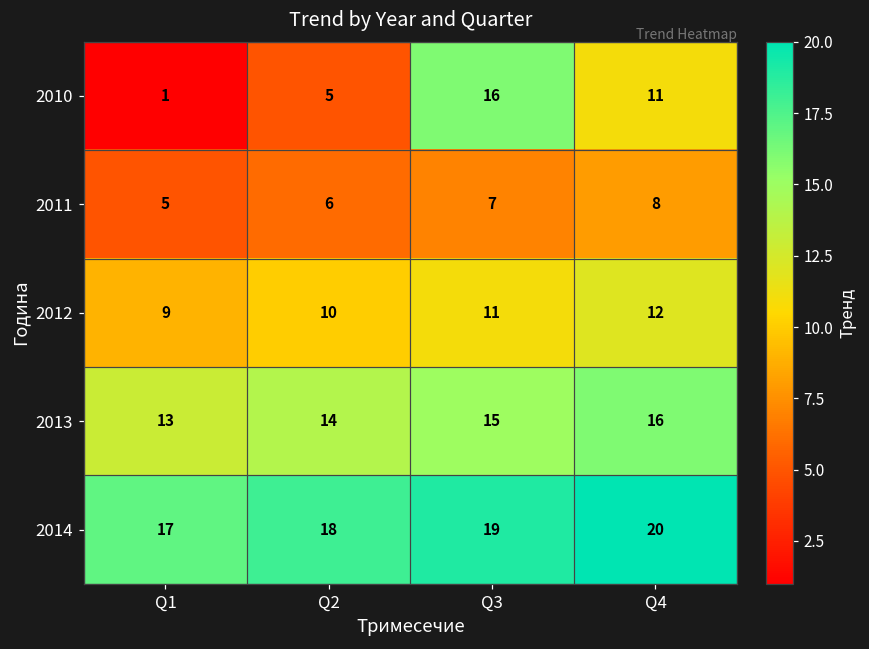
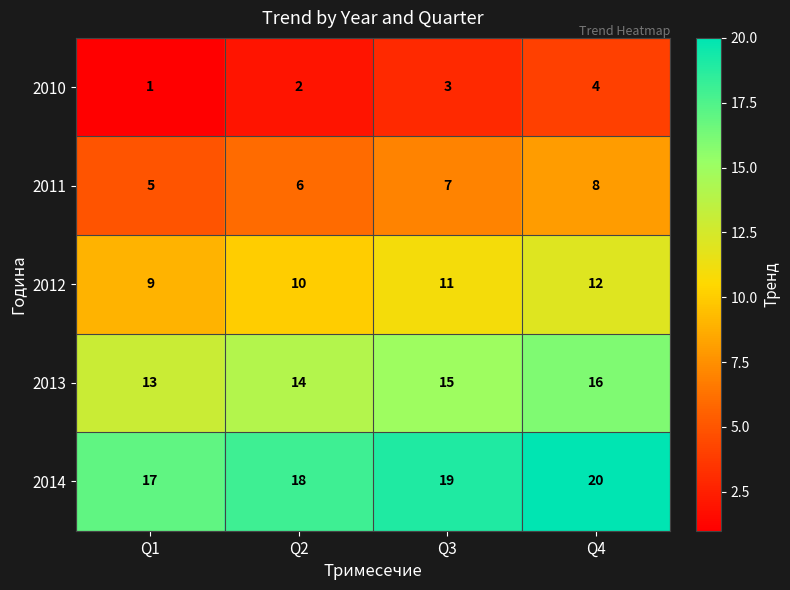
  {
    "2010": {
      "Q1": 1,
-     "Q2": 5,
-     "Q3": 16,
-     "Q4": 11
+     "Q2": 2,
+     "Q3": 3,
+     "Q4": 4
    },
    "2011": {
      "Q1": 5,
      "Q2": 6,
      "Q3": 7,
      "Q4": 8
    },
    "2012": {
      "Q1": 9,
      "Q2": 10,
      "Q3": 11,
      "Q4": 12
    },
    "2013": {
      "Q1": 13,
      "Q2": 14,
      "Q3": 15,
      "Q4": 16
    },
    "2014": {
      "Q1": 17,
      "Q2": 18,
      "Q3": 19,
      "Q4": 20
    }
  }
